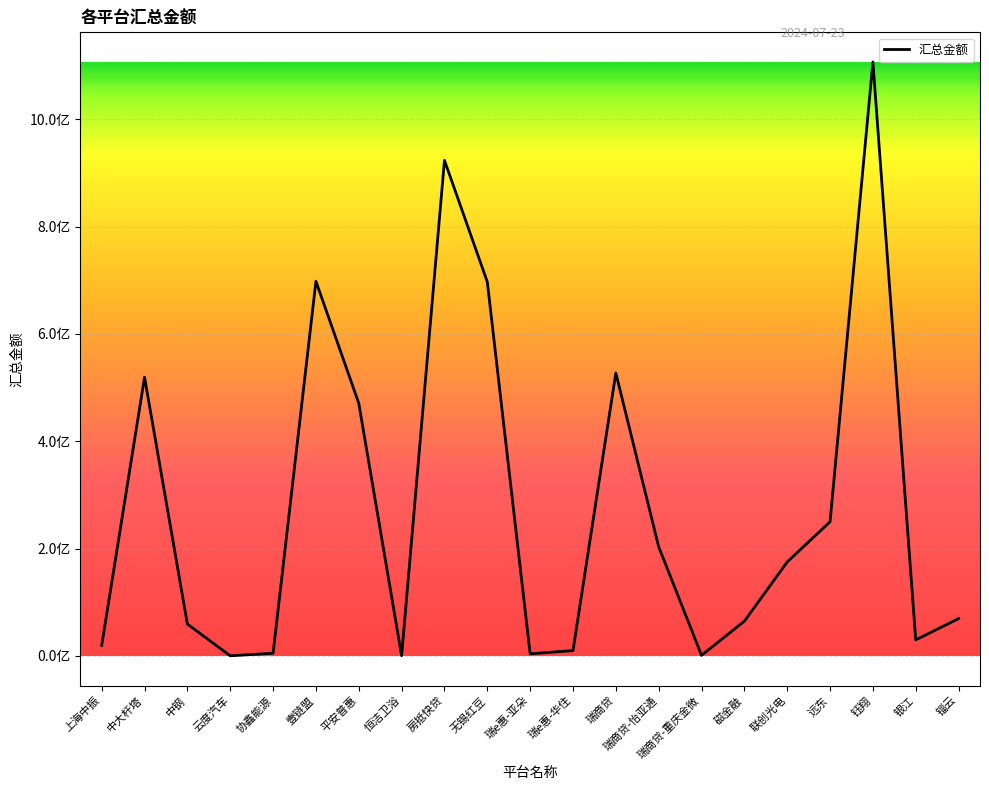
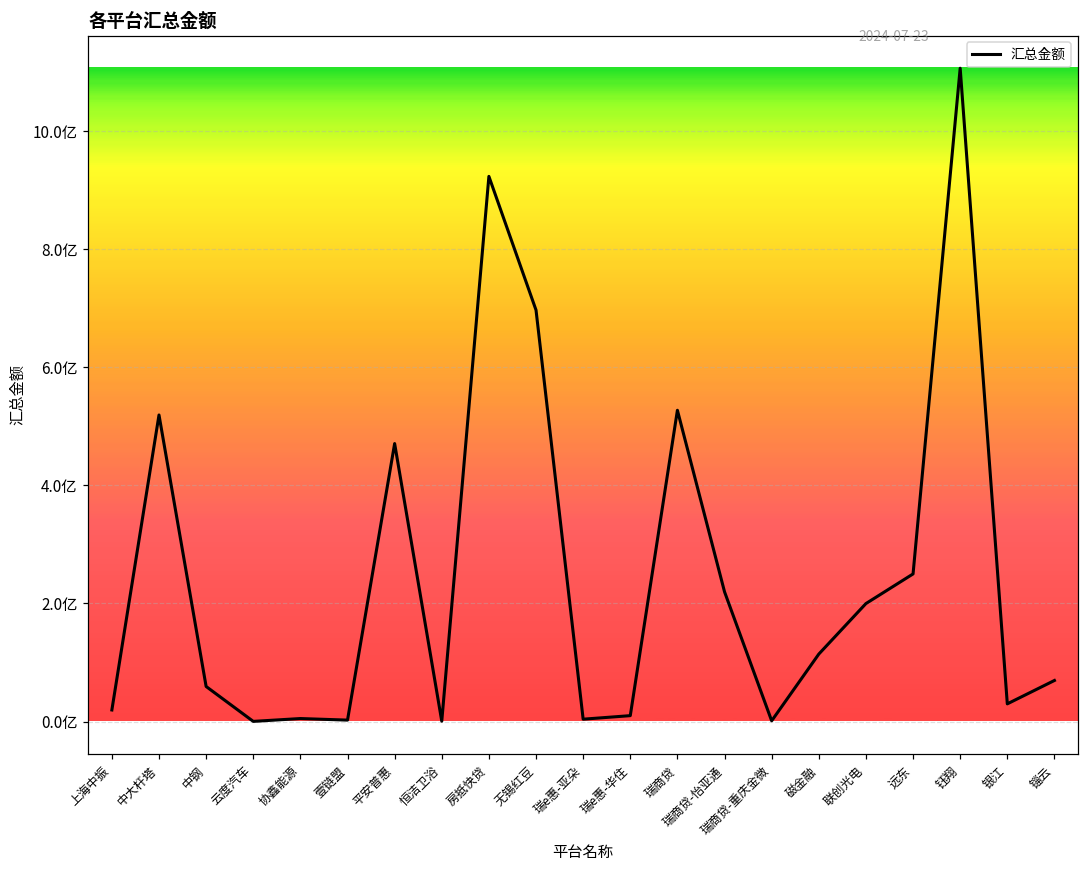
  {
    "上海中振": "0.2亿",
    "中大杆塔": "5.2亿",
    "中钢": "0.6亿",
    "云度汽车": "0.0亿",
    "协鑫能源": "0.1亿",
-   "壹链盟": "7.0亿",
+   "壹链盟": "0.0亿",
    "平安普惠": "4.7亿",
    "恒洁卫浴": "0.0亿",
    "房抵快贷": "9.2亿",
    "无锡红豆": "7.0亿",
    "瑞e惠-亚朵": "0.0亿",
    "瑞e惠-华住": "0.1亿",
    "瑞商贷": "5.3亿",
-   "瑞商贷-怡亚通": "2.0亿",
+   "瑞商贷-怡亚通": "2.2亿",
    "瑞商贷-重庆金微": "0.0亿",
-   "磁金融": "0.6亿",
-   "联创光电": "1.8亿",
+   "磁金融": "1.1亿",
+   "联创光电": "2.0亿",
    "远东": "2.5亿",
    "钰翔": "11.1亿",
    "银江": "0.3亿",
    "锱云": "0.7亿"
  }
